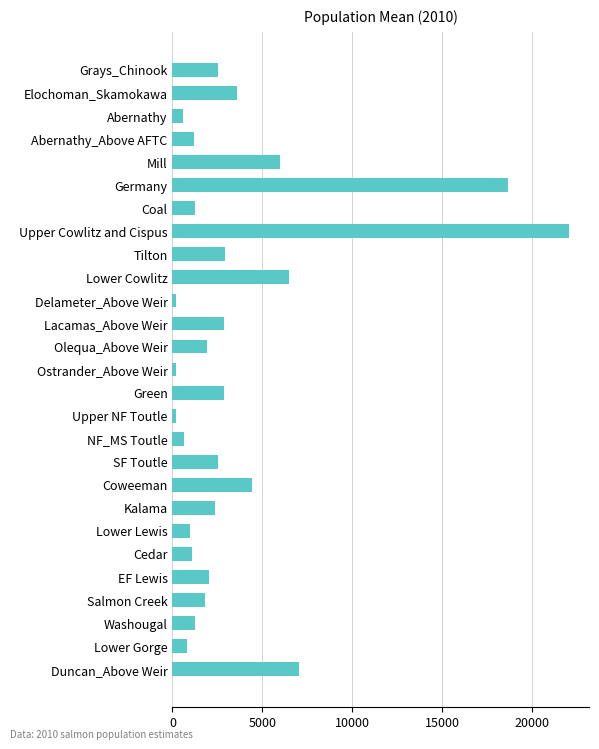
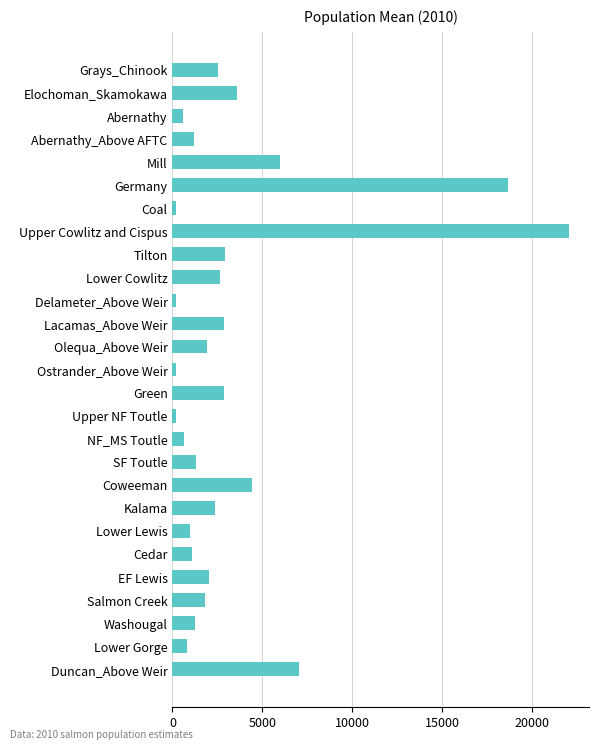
  {
    "Grays_Chinook": 2500,
    "Elochoman_Skamokawa": 3600,
    "Abernathy": 600,
    "Abernathy_Above AFTC": 1200,
    "Mill": 6000,
    "Germany": 18700,
-   "Coal": 1200,
+   "Coal": 200,
    "Upper Cowlitz and Cispus": 22100,
    "Tilton": 2900,
-   "Lower Cowlitz": 6500,
+   "Lower Cowlitz": 2700,
    "Delameter_Above Weir": 200,
    "Lacamas_Above Weir": 2900,
    "Olequa_Above Weir": 1900,
    "Ostrander_Above Weir": 200,
    "Green": 2900,
    "Upper NF Toutle": 200,
    "NF_MS Toutle": 600,
-   "SF Toutle": 2500,
+   "SF Toutle": 1300,
    "Coweeman": 4400,
    "Kalama": 2300,
    "Lower Lewis": 1000,
    "Cedar": 1100,
    "EF Lewis": 2100,
    "Salmon Creek": 1800,
    "Washougal": 1300,
    "Lower Gorge": 800,
    "Duncan_Above Weir": 7000
  }
